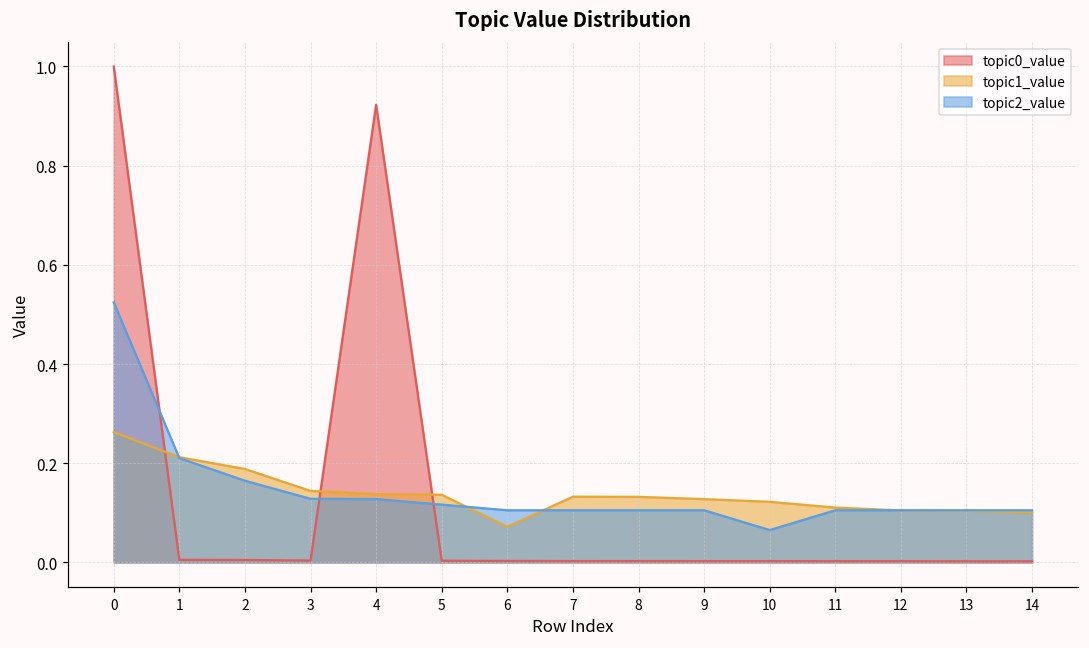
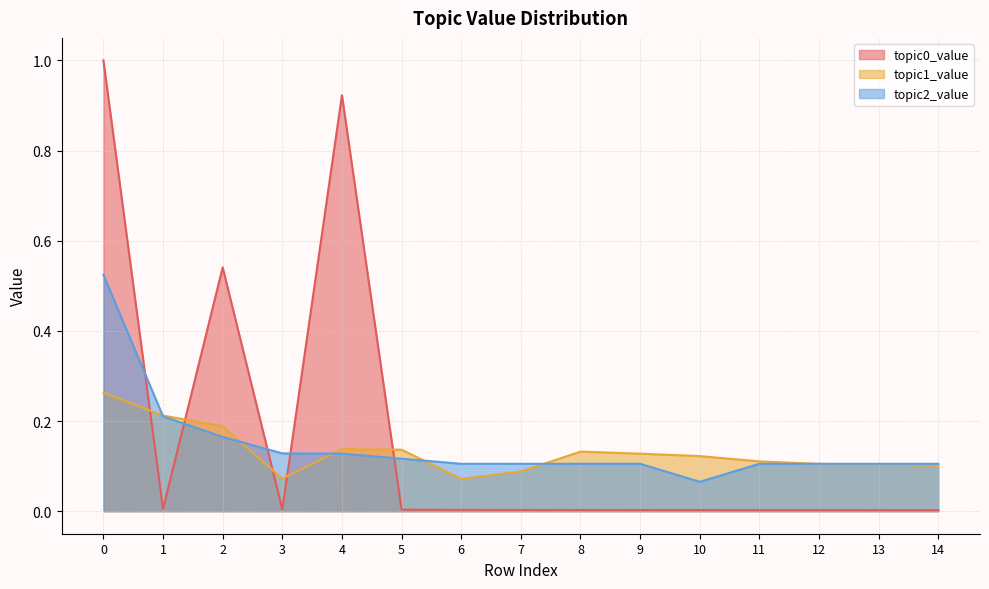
  {
    "topic0_value": {
      "0": 1.00,
      "1": 0.01,
-     "2": 0.00,
+     "2": 0.54,
      "3": 0.00,
      "4": 0.92,
      "5": 0.00,
      "6": 0.00,
      "7": 0.00,
      "8": 0.00,
      "9": 0.00,
      "10": 0.00,
      "11": 0.00,
      "12": 0.00,
      "13": 0.00,
      "14": 0.00
    },
    "topic1_value": {
      "0": 0.26,
      "2": 0.19,
-     "3": 0.14,
+     "3": 0.07,
      "4": 0.14,
      "5": 0.14,
      "6": 0.07,
-     "7": 0.13,
+     "7": 0.09,
      "8": 0.13,
      "9": 0.13,
      "10": 0.12
    },
    "topic2_value": {
      "0": 0.52,
      "2": 0.16,
      "3": 0.13,
      "4": 0.13,
      "5": 0.12,
      "6": 0.11,
      "7": 0.11,
      "8": 0.11,
      "9": 0.11,
      "10": 0.07
    }
  }
